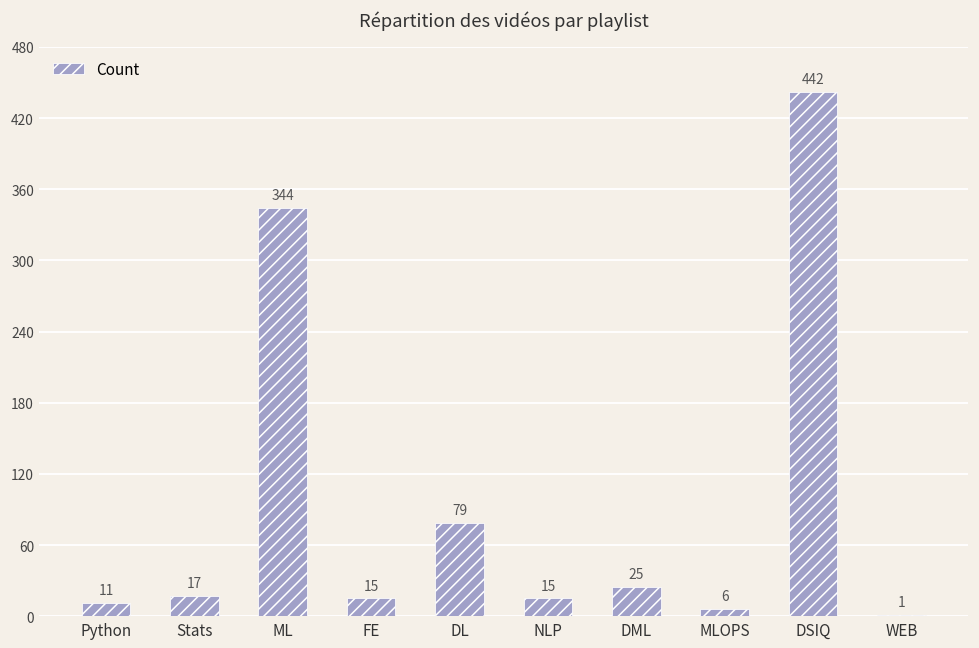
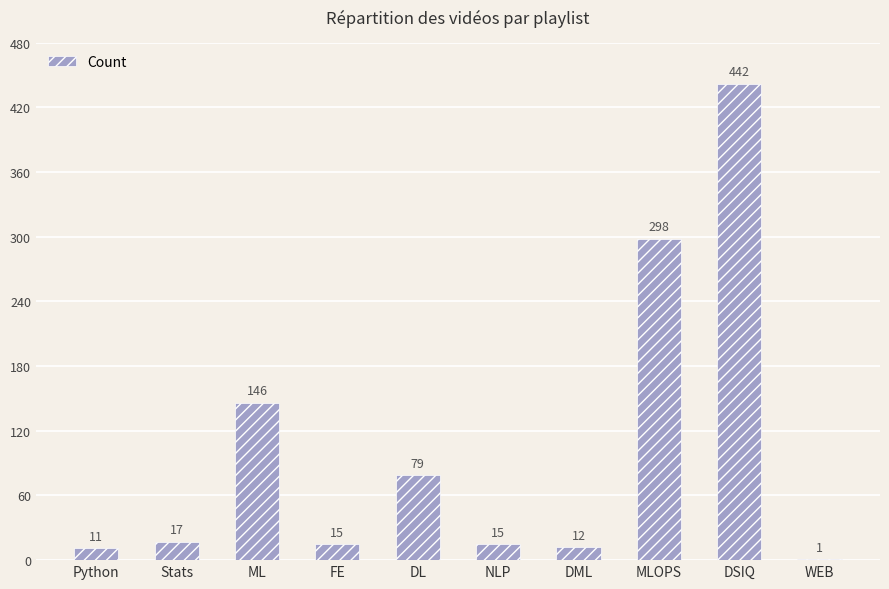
  {
    "Python": 11,
    "Stats": 17,
-   "ML": 344,
+   "ML": 146,
    "FE": 15,
    "DL": 79,
    "NLP": 15,
-   "DML": 25,
-   "MLOPS": 6,
+   "DML": 12,
+   "MLOPS": 298,
    "DSIQ": 442,
    "WEB": 1
  }
